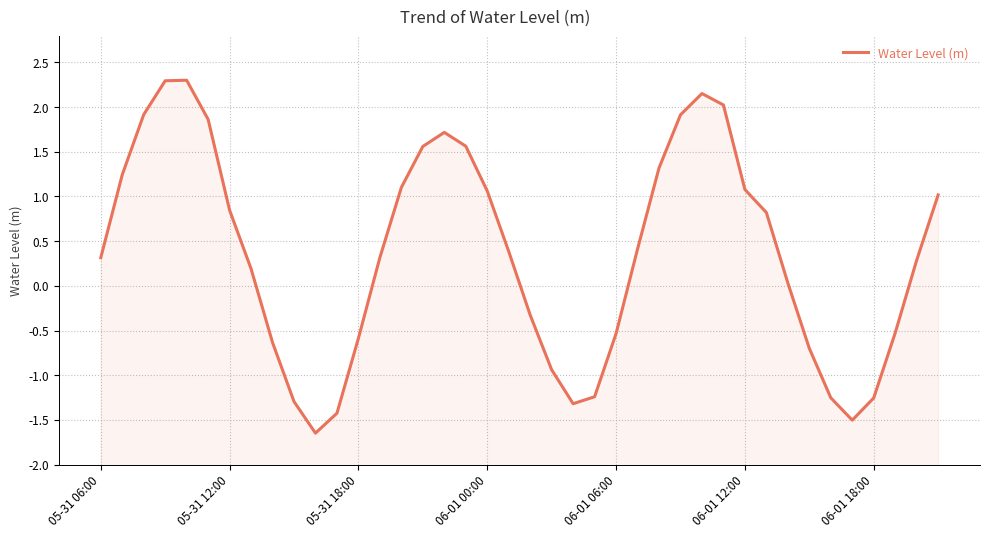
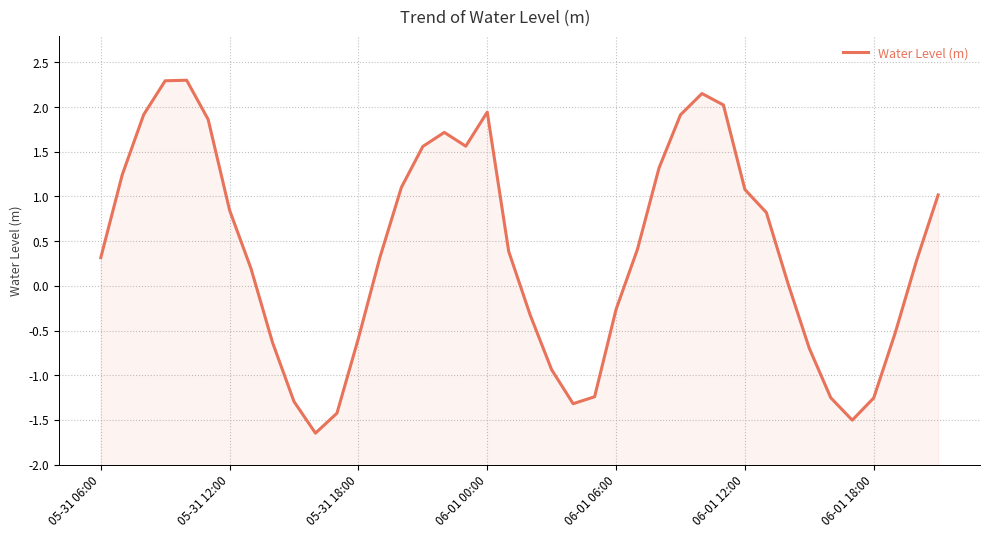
  {
    "05-31 06:00": 0.3,
    "05-31 12:00": 0.8,
    "05-31 18:00": -0.6,
-   "06-01 00:00": 1.1,
-   "06-01 06:00": -0.5,
+   "06-01 00:00": 1.9,
+   "06-01 06:00": -0.3,
    "06-01 12:00": 1.1,
    "06-01 18:00": -1.3
  }
